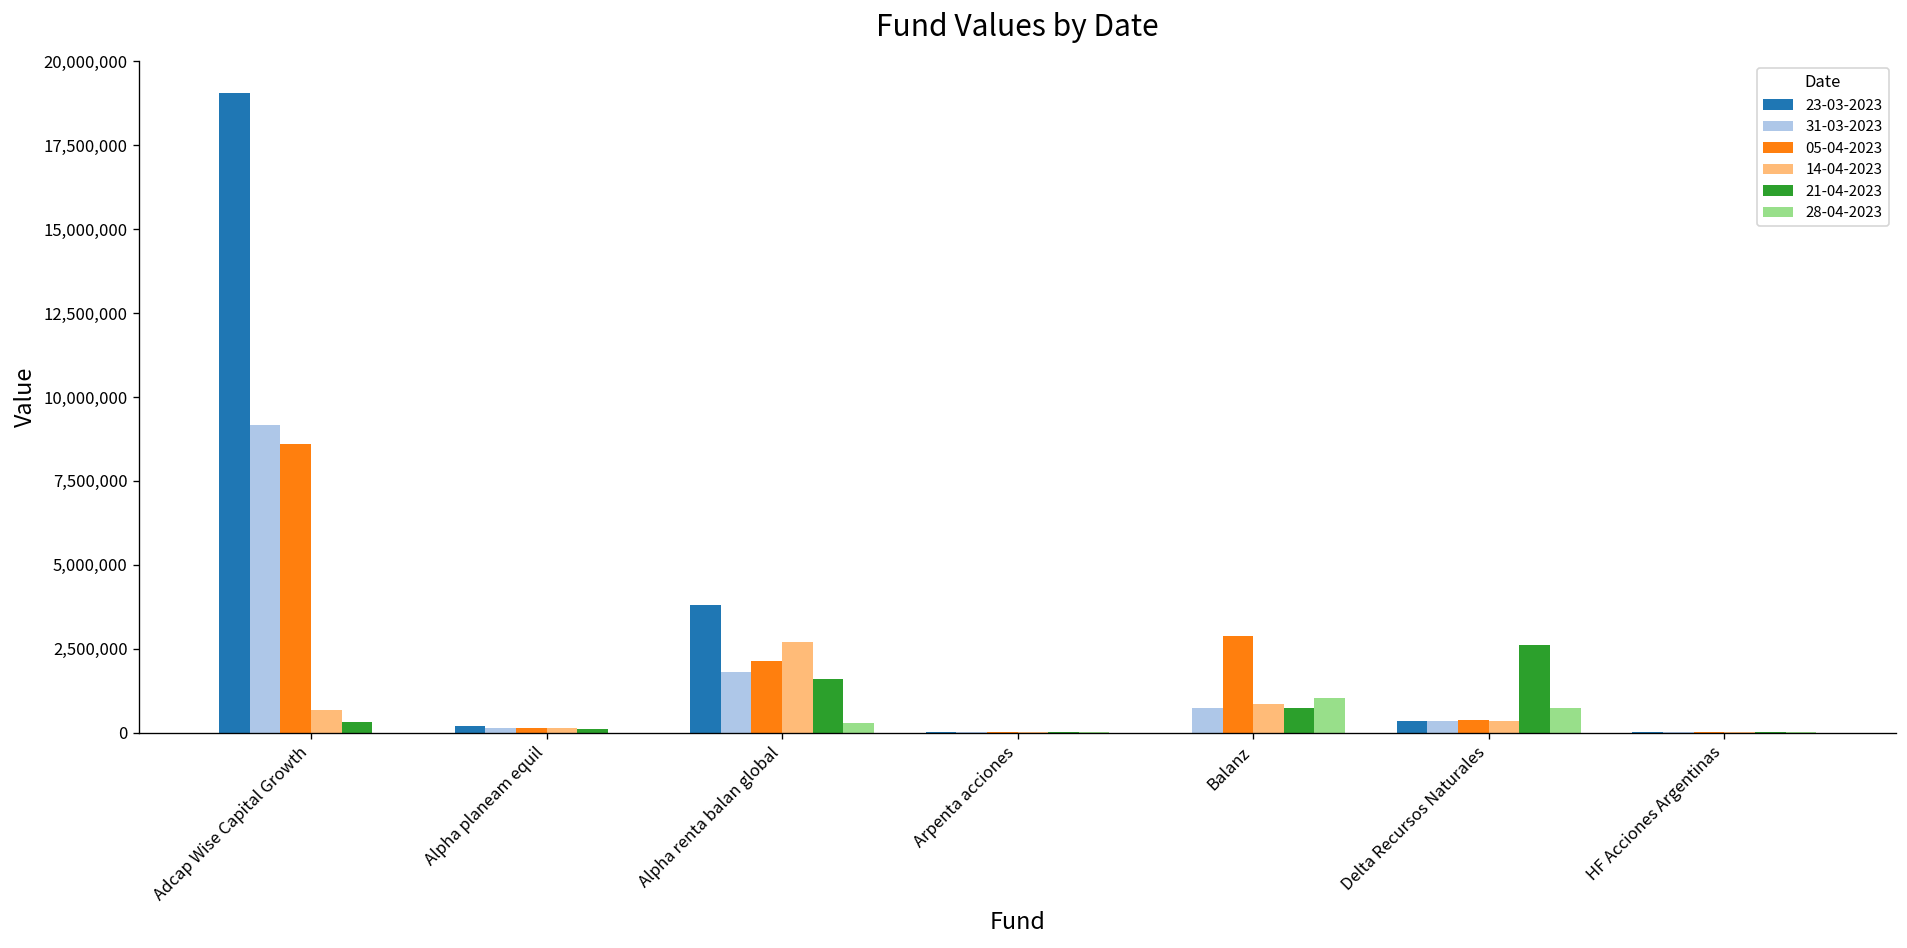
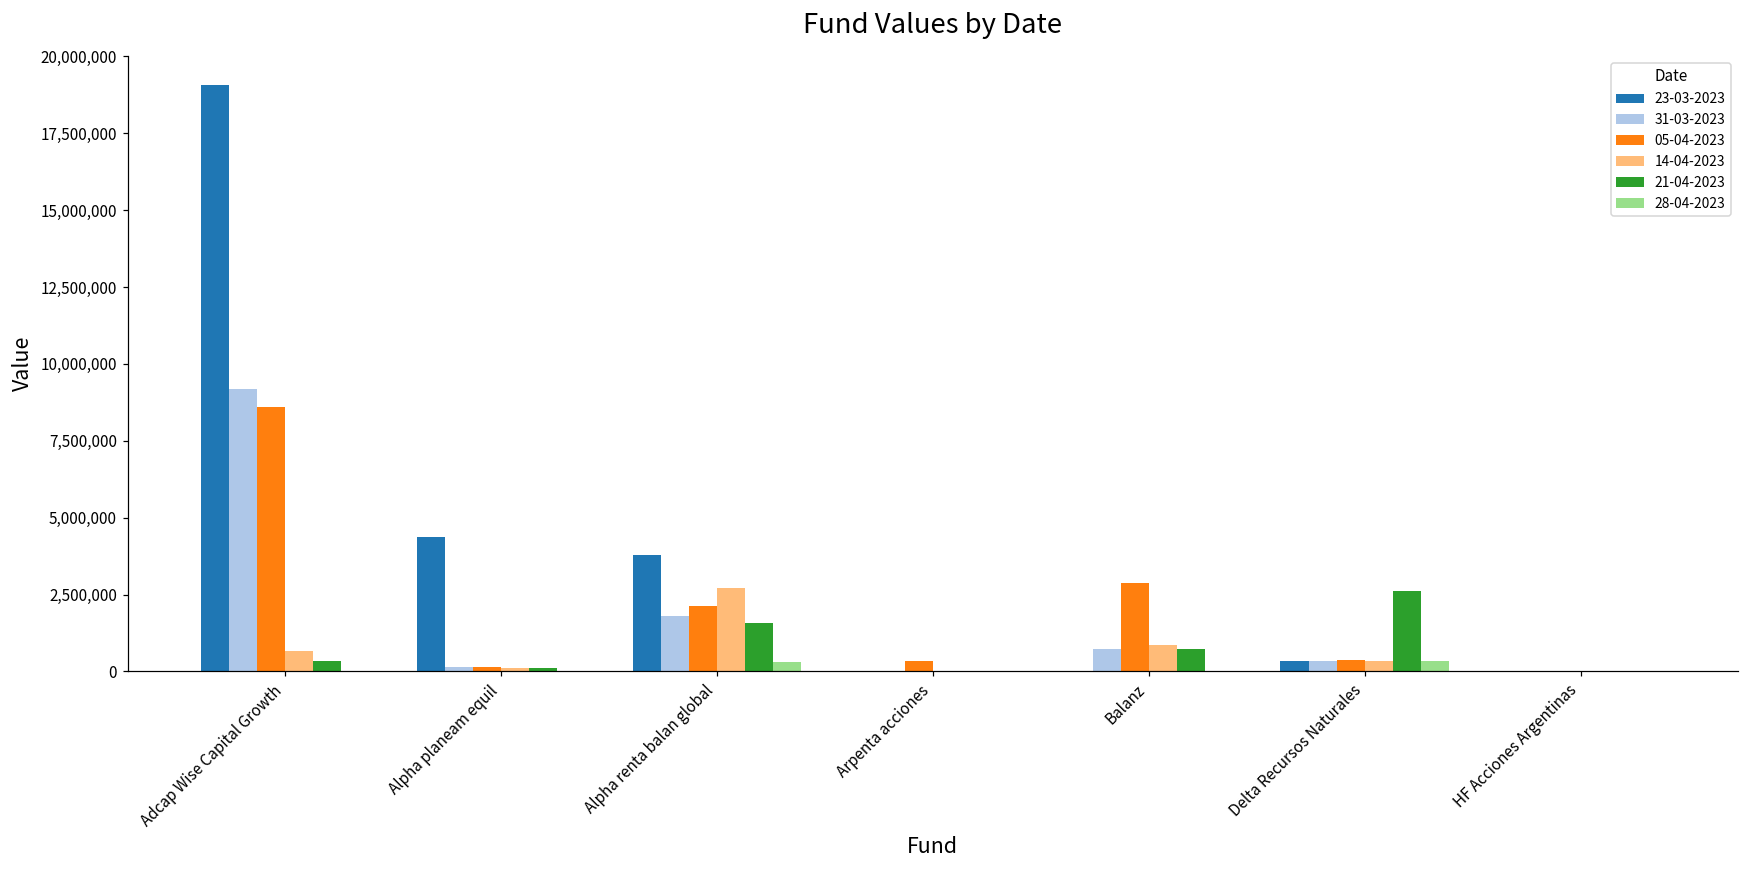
  {
    "23-03-2023": {
      "Adcap Wise Capital Growth": "19,100,000",
-     "Alpha planeam equil": "200,000",
+     "Alpha planeam equil": "4,400,000",
      "Alpha renta balan global": "3,800,000",
      "Balanz": "0",
      "Delta Recursos Naturales": "300,000"
    },
    "31-03-2023": {
      "Adcap Wise Capital Growth": "9,200,000",
      "Alpha planeam equil": "100,000",
      "Alpha renta balan global": "1,800,000",
      "Balanz": "700,000",
      "Delta Recursos Naturales": "300,000"
    },
    "05-04-2023": {
      "Adcap Wise Capital Growth": "8,600,000",
      "Alpha planeam equil": "100,000",
      "Alpha renta balan global": "2,100,000",
-     "Arpenta acciones": "0",
+     "Arpenta acciones": "400,000",
      "Balanz": "2,900,000",
      "Delta Recursos Naturales": "400,000"
    },
    "14-04-2023": {
      "Adcap Wise Capital Growth": "700,000",
      "Alpha planeam equil": "100,000",
      "Alpha renta balan global": "2,700,000",
      "Balanz": "800,000",
      "Delta Recursos Naturales": "300,000"
    },
    "21-04-2023": {
      "Adcap Wise Capital Growth": "300,000",
      "Alpha planeam equil": "100,000",
      "Alpha renta balan global": "1,600,000",
      "Balanz": "700,000",
      "Delta Recursos Naturales": "2,600,000"
    },
    "28-04-2023": {
      "Adcap Wise Capital Growth": "0",
      "Alpha planeam equil": "0",
      "Alpha renta balan global": "300,000",
-     "Balanz": "1,000,000",
-     "Delta Recursos Naturales": "700,000"
+     "Balanz": "0",
+     "Delta Recursos Naturales": "300,000"
    }
  }
